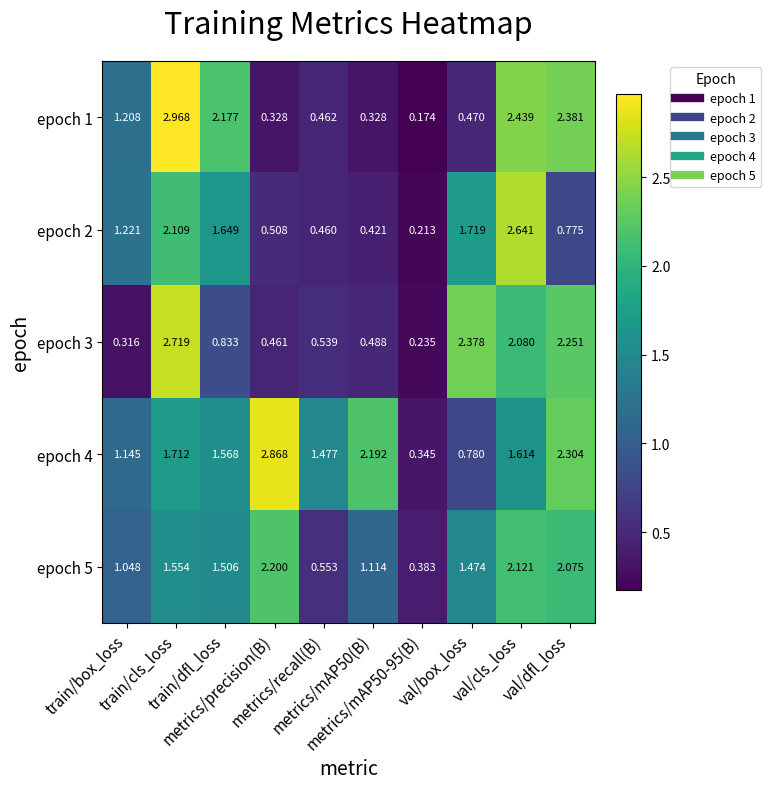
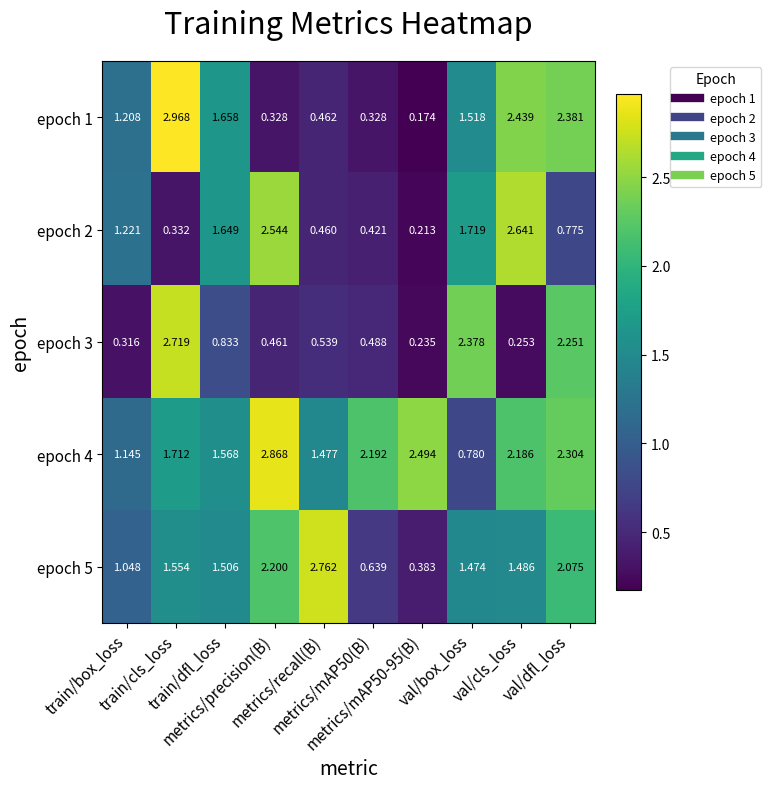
  {
    "epoch 1": {
      "train/box_loss": 1.208,
      "train/cls_loss": 2.968,
-     "train/dfl_loss": 2.177,
+     "train/dfl_loss": 1.658,
      "metrics/precision(B)": 0.328,
      "metrics/recall(B)": 0.462,
      "metrics/mAP50(B)": 0.328,
      "metrics/mAP50-95(B)": 0.174,
-     "val/box_loss": 0.470,
+     "val/box_loss": 1.518,
      "val/cls_loss": 2.439,
      "val/dfl_loss": 2.381
    },
    "epoch 2": {
      "train/box_loss": 1.221,
-     "train/cls_loss": 2.109,
+     "train/cls_loss": 0.332,
      "train/dfl_loss": 1.649,
-     "metrics/precision(B)": 0.508,
+     "metrics/precision(B)": 2.544,
      "metrics/recall(B)": 0.460,
      "metrics/mAP50(B)": 0.421,
      "metrics/mAP50-95(B)": 0.213,
      "val/box_loss": 1.719,
      "val/cls_loss": 2.641,
      "val/dfl_loss": 0.775
    },
    "epoch 3": {
      "train/box_loss": 0.316,
      "train/cls_loss": 2.719,
      "train/dfl_loss": 0.833,
      "metrics/precision(B)": 0.461,
      "metrics/recall(B)": 0.539,
      "metrics/mAP50(B)": 0.488,
      "metrics/mAP50-95(B)": 0.235,
      "val/box_loss": 2.378,
-     "val/cls_loss": 2.080,
+     "val/cls_loss": 0.253,
      "val/dfl_loss": 2.251
    },
    "epoch 4": {
      "train/box_loss": 1.145,
      "train/cls_loss": 1.712,
      "train/dfl_loss": 1.568,
      "metrics/precision(B)": 2.868,
      "metrics/recall(B)": 1.477,
      "metrics/mAP50(B)": 2.192,
-     "metrics/mAP50-95(B)": 0.345,
+     "metrics/mAP50-95(B)": 2.494,
      "val/box_loss": 0.780,
-     "val/cls_loss": 1.614,
+     "val/cls_loss": 2.186,
      "val/dfl_loss": 2.304
    },
    "epoch 5": {
      "train/box_loss": 1.048,
      "train/cls_loss": 1.554,
      "train/dfl_loss": 1.506,
      "metrics/precision(B)": 2.200,
-     "metrics/recall(B)": 0.553,
-     "metrics/mAP50(B)": 1.114,
+     "metrics/recall(B)": 2.762,
+     "metrics/mAP50(B)": 0.639,
      "metrics/mAP50-95(B)": 0.383,
      "val/box_loss": 1.474,
-     "val/cls_loss": 2.121,
+     "val/cls_loss": 1.486,
      "val/dfl_loss": 2.075
    }
  }
